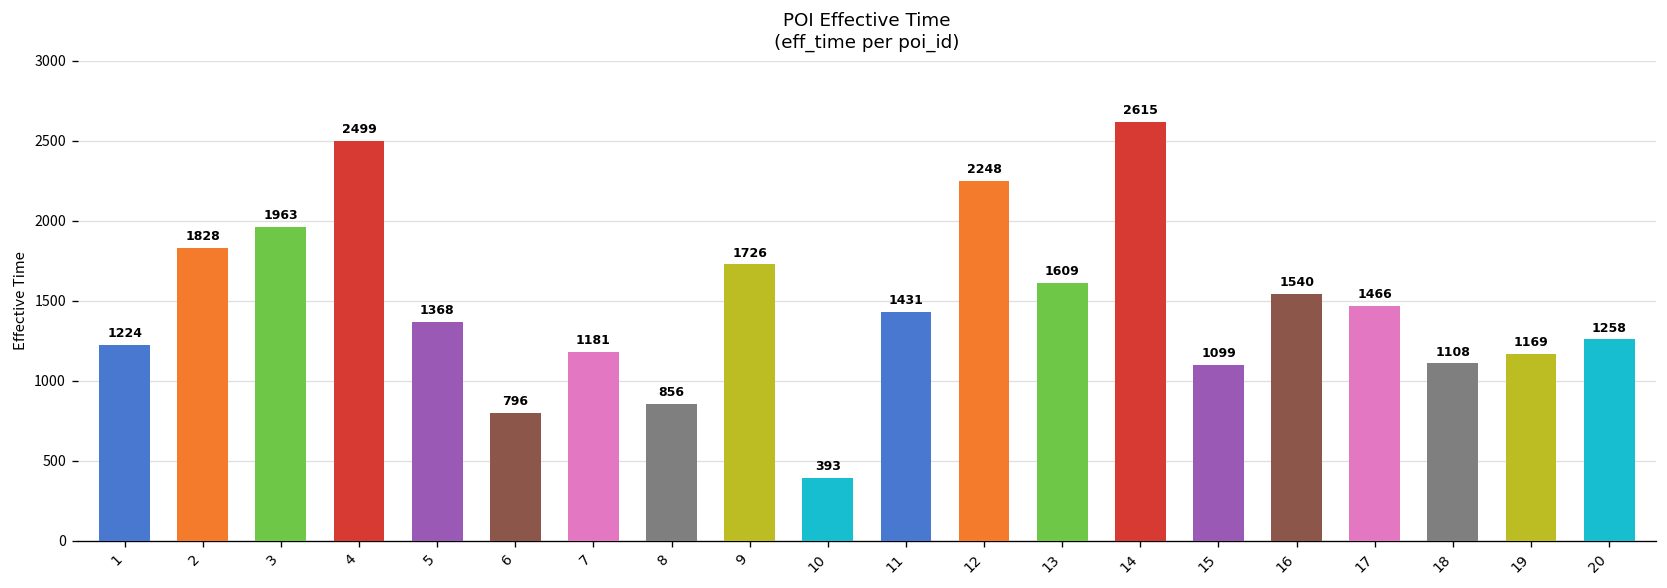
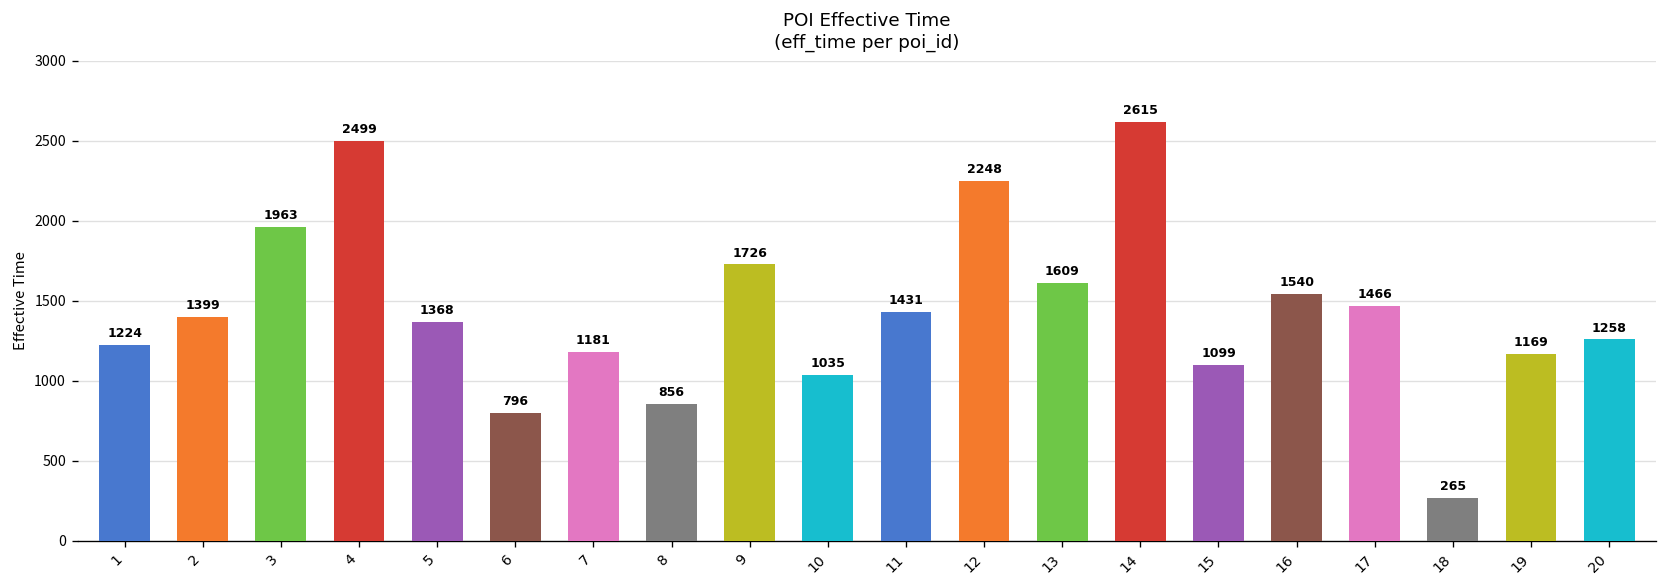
  {
    "1": 1224,
-   "2": 1828,
+   "2": 1399,
    "3": 1963,
    "4": 2499,
    "5": 1368,
    "6": 796,
    "7": 1181,
    "8": 856,
    "9": 1726,
-   "10": 393,
+   "10": 1035,
    "11": 1431,
    "12": 2248,
    "13": 1609,
    "14": 2615,
    "15": 1099,
    "16": 1540,
    "17": 1466,
-   "18": 1108,
+   "18": 265,
    "19": 1169,
    "20": 1258
  }
